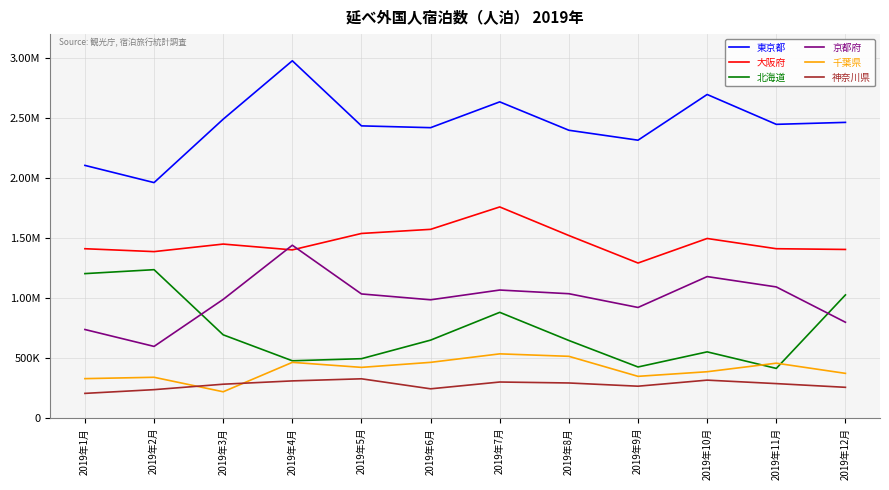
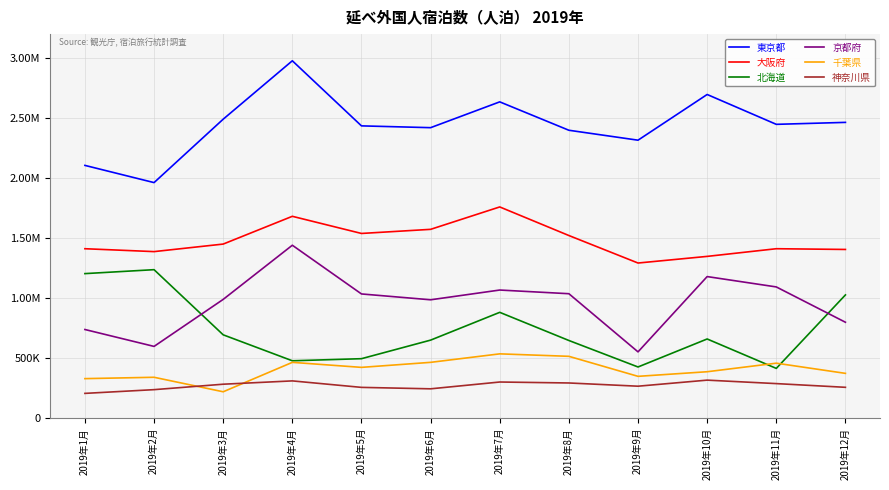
  {
    "東京都": {
      "2019年1月": 2110000,
      "2019年2月": 1960000,
      "2019年3月": 2490000,
      "2019年4月": 2980000,
      "2019年5月": 2440000,
      "2019年6月": 2420000,
      "2019年7月": 2640000,
      "2019年8月": 2400000,
      "2019年9月": 2320000,
      "2019年10月": 2700000,
      "2019年11月": 2450000,
      "2019年12月": 2460000
    },
    "大阪府": {
      "2019年1月": 1410000,
      "2019年2月": 1390000,
      "2019年3月": 1450000,
-     "2019年4月": 1400000,
+     "2019年4月": 1680000,
      "2019年5月": 1540000,
      "2019年6月": 1570000,
      "2019年7月": 1760000,
      "2019年8月": 1520000,
      "2019年9月": 1290000,
-     "2019年10月": 1500000,
+     "2019年10月": 1350000,
      "2019年11月": 1410000,
      "2019年12月": 1410000
    },
    "北海道": {
      "2019年1月": 1200000,
      "2019年2月": 1240000,
      "2019年3月": 690000,
      "2019年5月": 490000,
      "2019年6月": 650000,
      "2019年7月": 880000,
      "2019年8月": 650000,
      "2019年9月": 430000,
-     "2019年10月": 550000,
+     "2019年10月": 660000,
      "2019年11月": 410000,
      "2019年12月": 1030000
    },
    "京都府": {
      "2019年1月": 740000,
      "2019年2月": 600000,
      "2019年3月": 990000,
      "2019年4月": 1440000,
      "2019年5月": 1030000,
      "2019年6月": 990000,
      "2019年7月": 1070000,
      "2019年8月": 1040000,
-     "2019年9月": 920000,
+     "2019年9月": 550000,
      "2019年10月": 1180000,
      "2019年11月": 1090000,
      "2019年12月": 800000
    },
    "千葉県": {
      "2019年1月": 330000,
      "2019年2月": 340000,
      "2019年3月": 220000,
      "2019年5月": 420000,
      "2019年6月": 460000,
      "2019年7月": 530000,
      "2019年8月": 510000,
      "2019年9月": 350000,
      "2019年10月": 390000,
      "2019年11月": 460000,
      "2019年12月": 370000
    },
    "神奈川県": {
      "2019年1月": 210000,
      "2019年2月": 240000,
      "2019年3月": 280000,
      "2019年4月": 310000,
-     "2019年5月": 330000,
+     "2019年5月": 260000,
      "2019年6月": 240000,
      "2019年7月": 300000,
      "2019年8月": 290000,
      "2019年9月": 270000,
      "2019年10月": 320000,
      "2019年11月": 290000,
      "2019年12月": 260000
    }
  }
